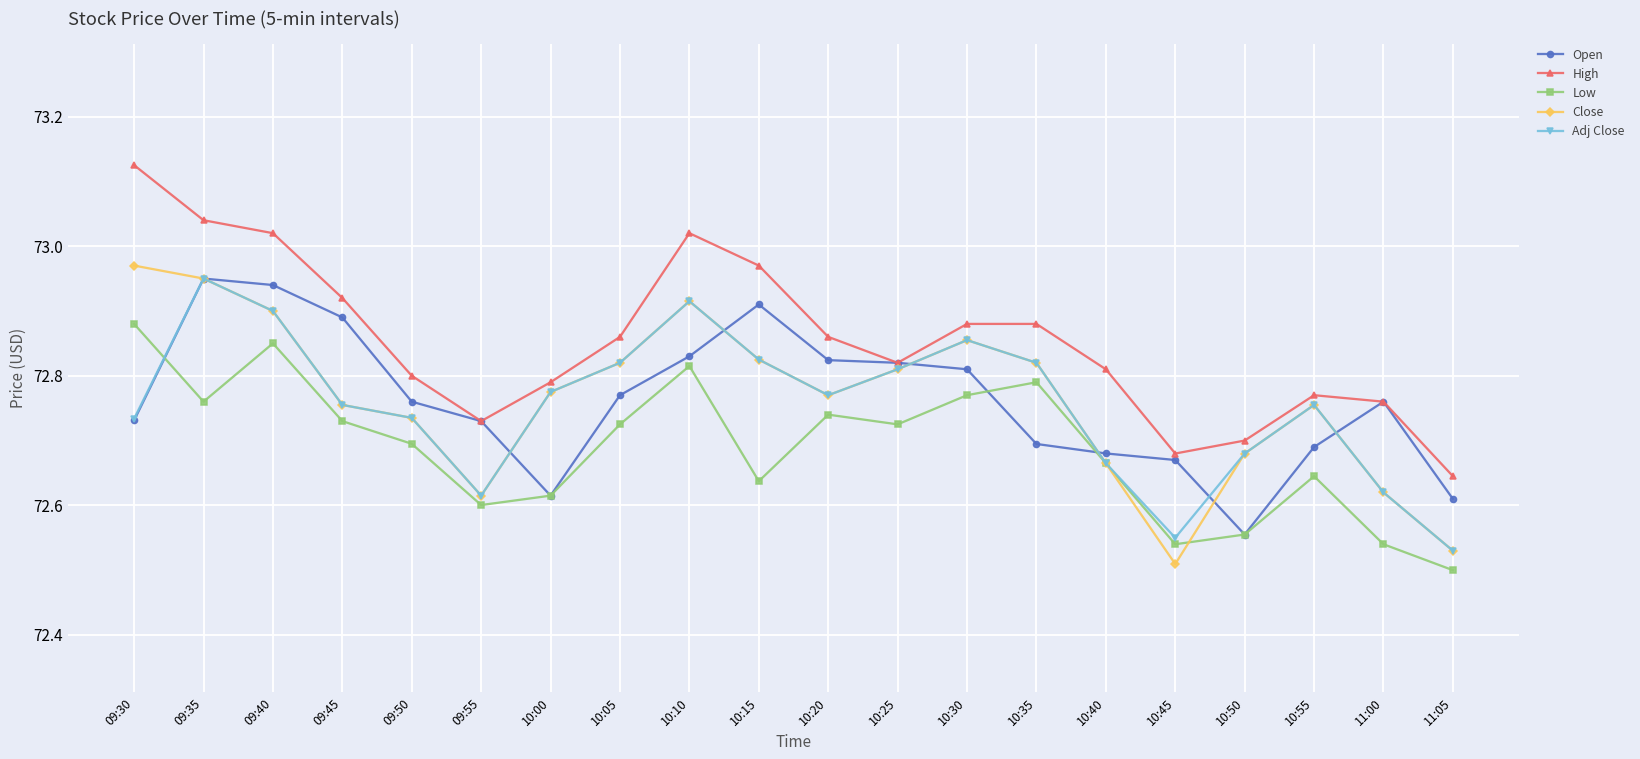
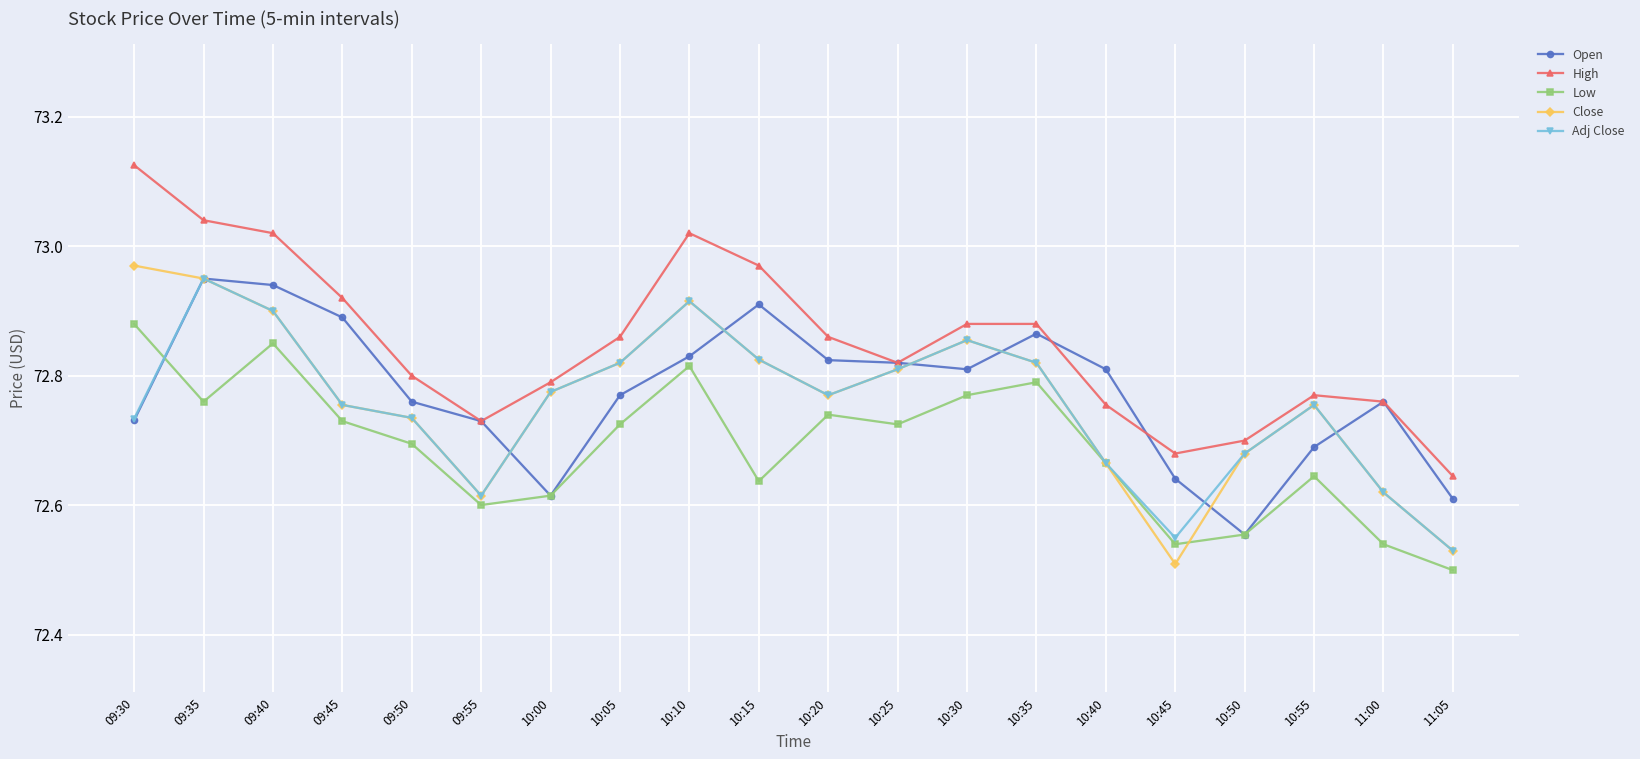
  {
    "Open": {
      "09:40": 72.94,
      "09:45": 72.89,
      "09:50": 72.76,
      "10:05": 72.77,
      "10:10": 72.83,
      "10:15": 72.91,
      "10:20": 72.82,
      "10:30": 72.81,
-     "10:35": 72.69,
-     "10:40": 72.68,
-     "10:45": 72.67,
+     "10:35": 72.86,
+     "10:40": 72.81,
+     "10:45": 72.64,
      "10:55": 72.69,
      "11:05": 72.61
    },
    "High": {
      "09:30": 73.13,
      "09:35": 73.04,
      "09:40": 73.02,
      "09:45": 72.92,
      "09:50": 72.80,
      "10:00": 72.79,
      "10:05": 72.86,
      "10:10": 73.02,
      "10:15": 72.97,
      "10:20": 72.86,
      "10:30": 72.88,
      "10:35": 72.88,
-     "10:40": 72.81,
+     "10:40": 72.76,
      "10:45": 72.68,
      "10:50": 72.70,
      "10:55": 72.77,
      "11:05": 72.64
    },
    "Low": {
      "09:30": 72.88,
      "09:35": 72.76,
      "09:40": 72.85,
      "09:45": 72.73,
      "09:50": 72.69,
      "09:55": 72.60,
      "10:05": 72.72,
      "10:10": 72.82,
      "10:15": 72.64,
      "10:20": 72.74,
      "10:25": 72.72,
      "10:30": 72.77,
      "10:35": 72.79,
      "10:45": 72.54,
      "10:55": 72.64,
      "11:00": 72.54,
      "11:05": 72.50
    },
    "Close": {
      "09:30": 72.97,
      "10:45": 72.51
    },
    "Adj Close": {
      "10:45": 72.55
    }
  }
